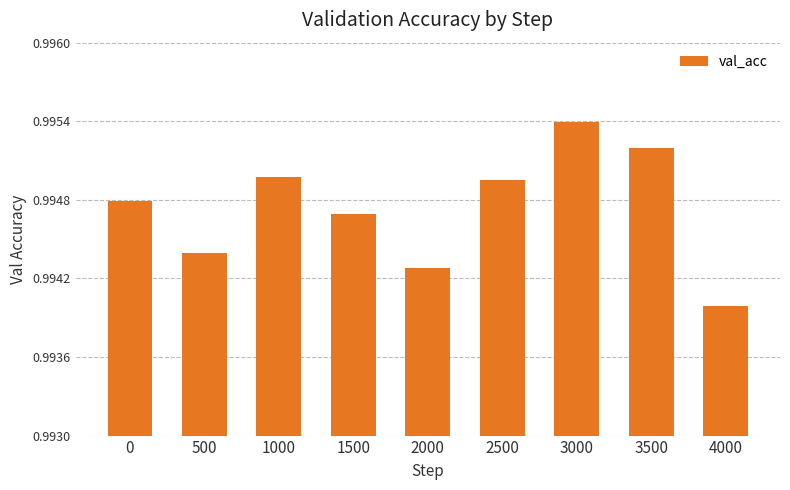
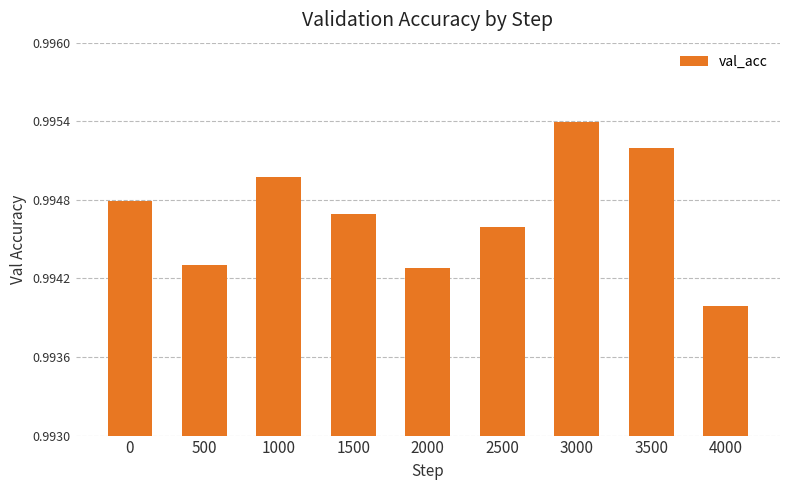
  {
    "0": 0.99479,
-   "500": 0.99439,
+   "500": 0.99430,
    "1000": 0.99497,
    "1500": 0.99469,
    "2000": 0.99428,
-   "2500": 0.99495,
+   "2500": 0.99459,
    "3000": 0.99539,
    "3500": 0.99519,
    "4000": 0.99399
  }
